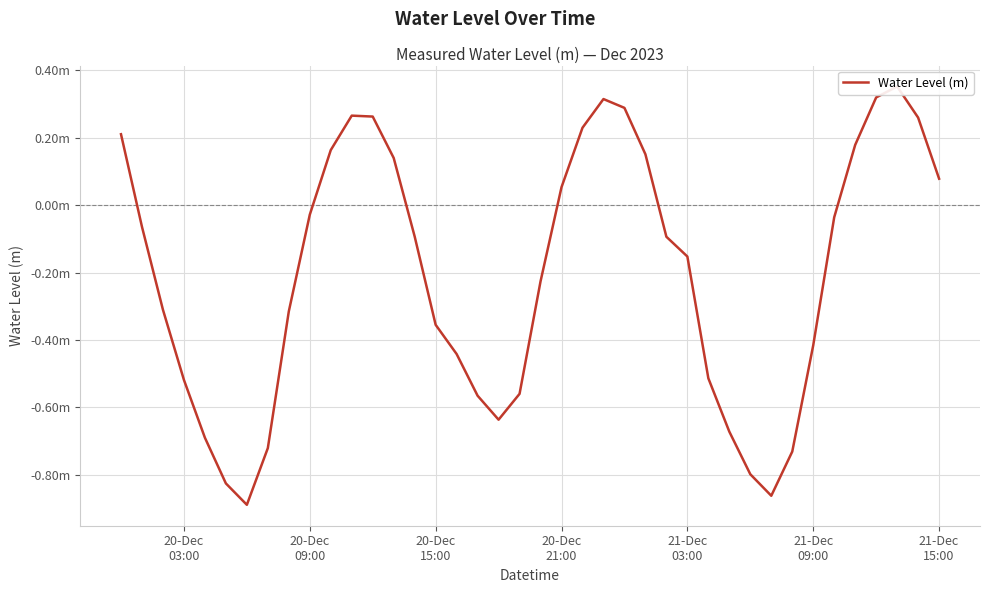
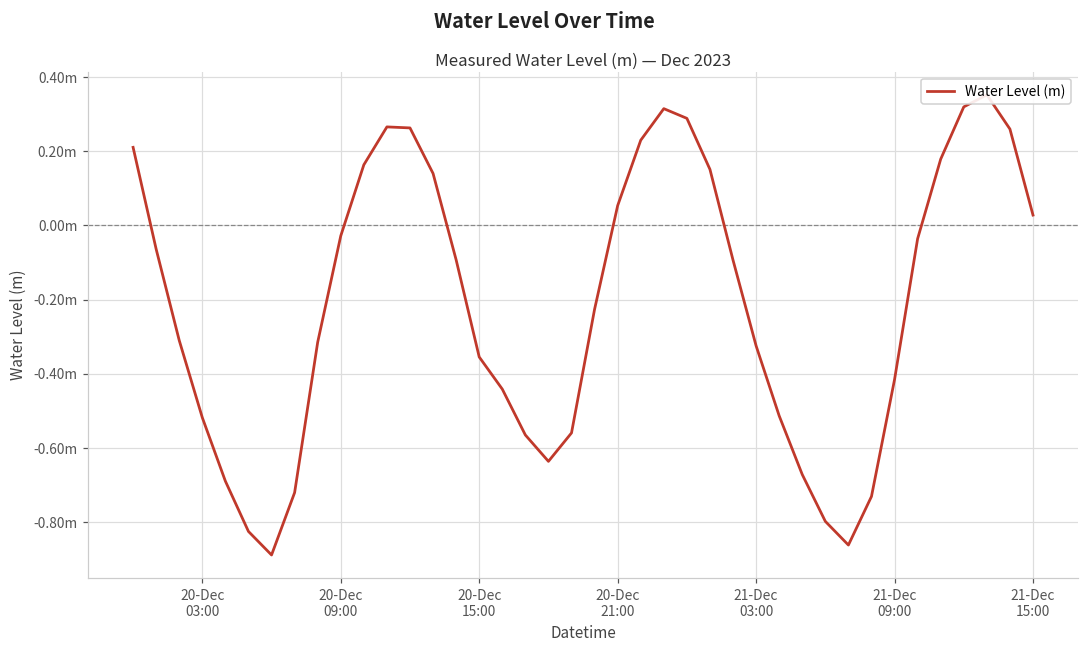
  {
    "20-Dec 03:00": "-0.52m",
    "20-Dec 09:00": "-0.03m",
    "20-Dec 15:00": "-0.36m",
    "20-Dec 21:00": "0.05m",
-   "21-Dec 03:00": "-0.15m",
+   "21-Dec 03:00": "-0.33m",
    "21-Dec 09:00": "-0.42m",
-   "21-Dec 15:00": "0.08m"
+   "21-Dec 15:00": "0.03m"
  }
